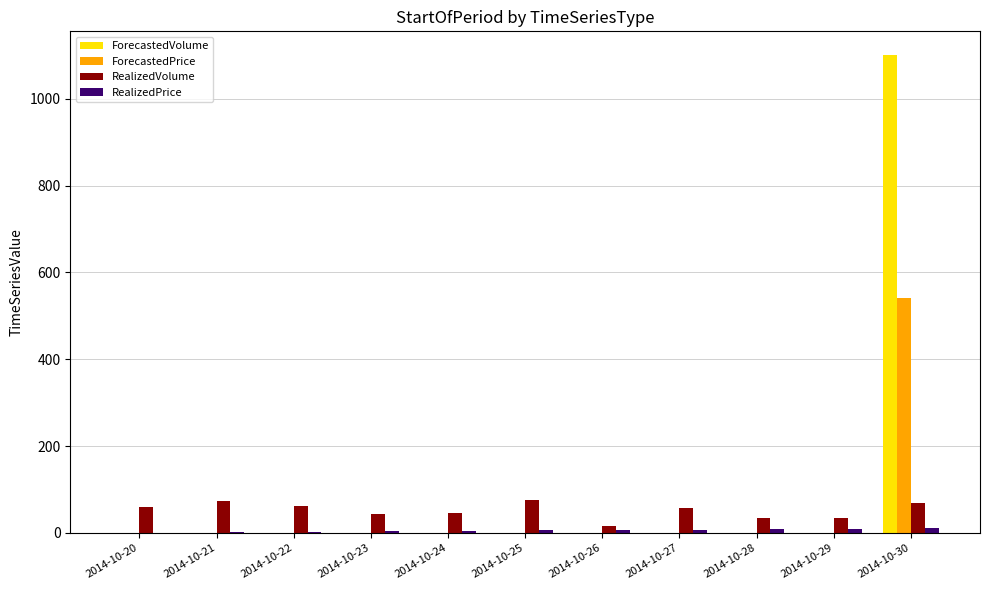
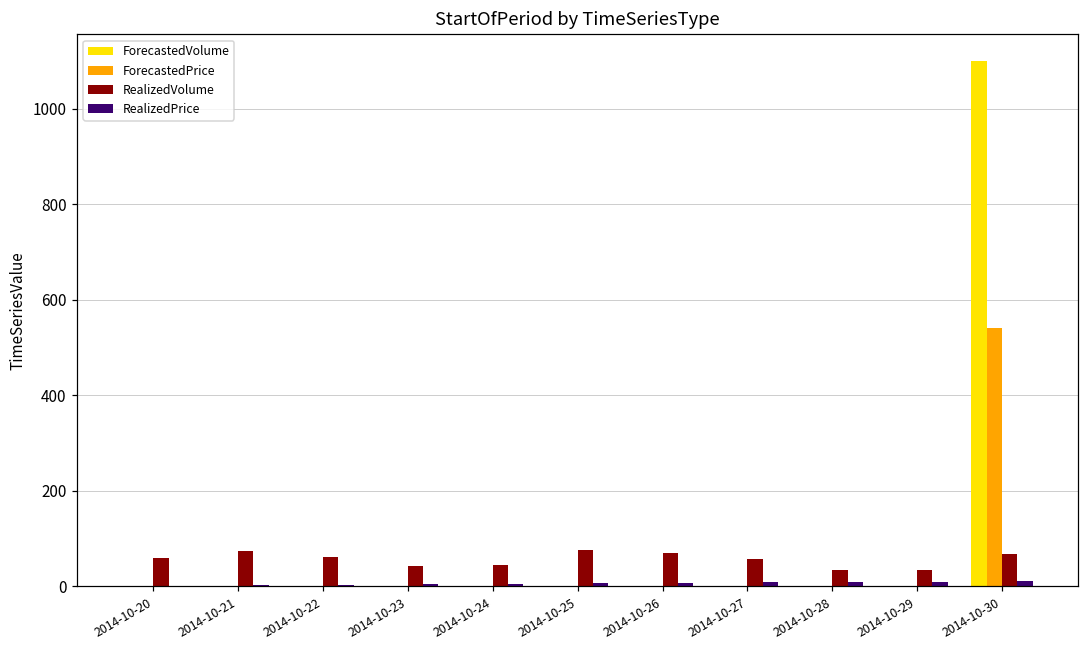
  {
    "ForecastedVolume": {
      "2014-10-20": 0,
      "2014-10-21": 0,
      "2014-10-22": 0,
      "2014-10-23": 0,
      "2014-10-24": 0,
      "2014-10-25": 0,
      "2014-10-26": 0,
      "2014-10-27": 0,
      "2014-10-28": 0,
      "2014-10-29": 0,
      "2014-10-30": 1100
    },
    "ForecastedPrice": {
      "2014-10-20": 0,
      "2014-10-21": 0,
      "2014-10-22": 0,
      "2014-10-23": 0,
      "2014-10-24": 0,
      "2014-10-25": 0,
      "2014-10-26": 0,
      "2014-10-27": 0,
      "2014-10-28": 0,
      "2014-10-29": 0,
      "2014-10-30": 540
    },
    "RealizedVolume": {
      "2014-10-20": 60,
      "2014-10-21": 70,
      "2014-10-22": 60,
      "2014-10-23": 40,
      "2014-10-24": 50,
      "2014-10-25": 80,
-     "2014-10-26": 20,
+     "2014-10-26": 70,
      "2014-10-27": 60,
      "2014-10-28": 40,
      "2014-10-29": 40,
      "2014-10-30": 70
    },
    "RealizedPrice": {
      "2014-10-25": 10,
      "2014-10-26": 10,
      "2014-10-27": 10,
      "2014-10-28": 10,
      "2014-10-29": 10,
      "2014-10-30": 10
    }
  }
